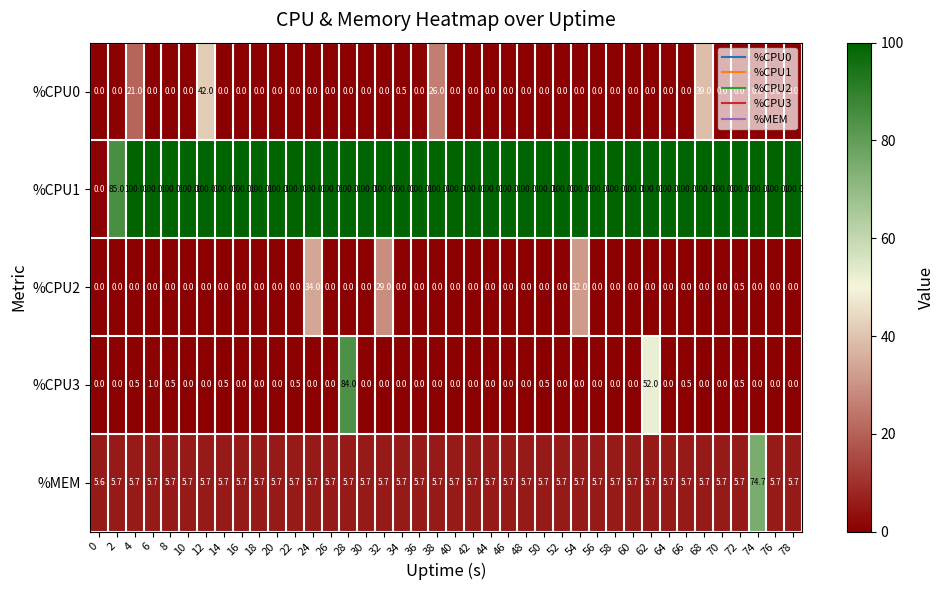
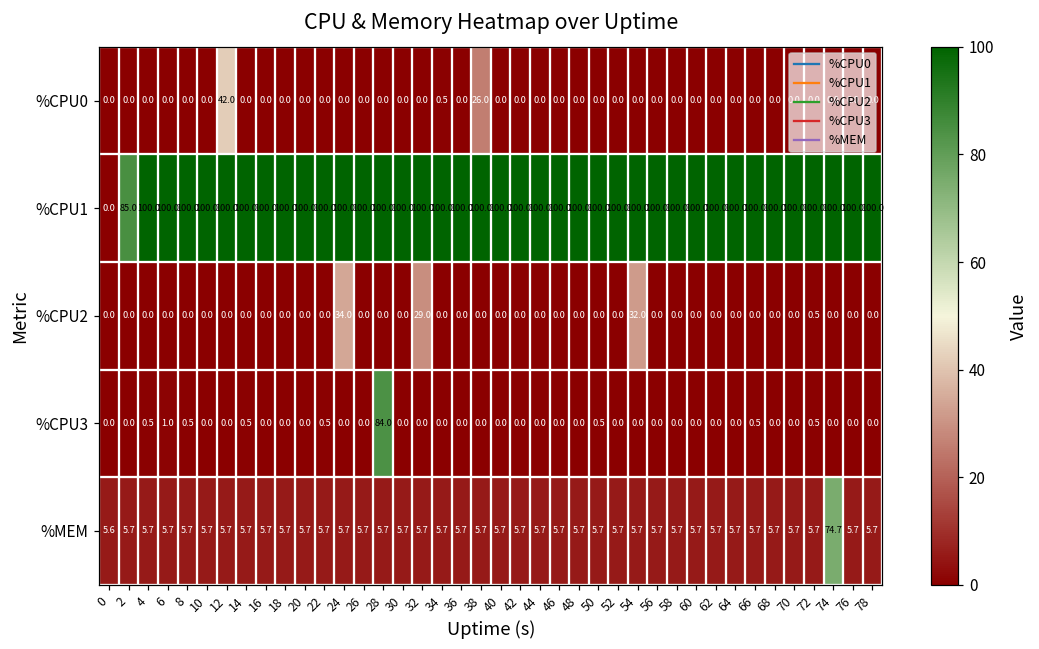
  {
    "%CPU0": {
      "0": 0.0,
      "2": 0.0,
-     "4": 21.0,
+     "4": 0.0,
      "6": 0.0,
      "8": 0.0,
      "10": 0.0,
      "12": 42.0,
      "14": 0.0,
      "16": 0.0,
      "18": 0.0,
      "20": 0.0,
      "22": 0.0,
      "24": 0.0,
      "26": 0.0,
      "28": 0.0,
      "30": 0.0,
      "32": 0.0,
      "34": 0.5,
      "36": 0.0,
      "38": 26.0,
      "40": 0.0,
      "42": 0.0,
      "44": 0.0,
      "46": 0.0,
      "48": 0.0,
      "50": 0.0,
      "52": 0.0,
      "54": 0.0,
      "56": 0.0,
      "58": 0.0,
      "60": 0.0,
      "62": 0.0,
      "64": 0.0,
      "66": 0.0,
-     "68": 39.0
+     "68": 0.0
    },
    "%CPU1": {
      "0": 0.0,
      "2": 85.0,
      "4": 100.0,
      "6": 100.0,
      "8": 100.0,
      "10": 100.0,
      "12": 100.0,
      "14": 100.0,
      "16": 100.0,
      "18": 100.0,
      "20": 100.0,
      "22": 100.0,
      "24": 100.0,
      "26": 100.0,
      "28": 100.0,
      "30": 100.0,
      "32": 100.0,
      "34": 100.0,
      "36": 100.0,
      "38": 100.0,
      "40": 100.0,
      "42": 100.0,
      "44": 100.0,
      "46": 100.0,
      "48": 100.0,
      "50": 100.0,
      "52": 100.0,
      "54": 100.0,
      "56": 100.0,
      "58": 100.0,
      "60": 100.0,
      "62": 100.0,
      "64": 100.0,
      "66": 100.0,
      "68": 100.0,
      "70": 100.0,
      "72": 100.0,
      "74": 100.0,
      "76": 100.0,
      "78": 100.0
    },
    "%CPU2": {
      "0": 0.0,
      "2": 0.0,
      "4": 0.0,
      "6": 0.0,
      "8": 0.0,
      "10": 0.0,
      "12": 0.0,
      "14": 0.0,
      "16": 0.0,
      "18": 0.0,
      "20": 0.0,
      "22": 0.0,
      "24": 34.0,
      "26": 0.0,
      "28": 0.0,
      "30": 0.0,
      "32": 29.0,
      "34": 0.0,
      "36": 0.0,
      "38": 0.0,
      "40": 0.0,
      "42": 0.0,
      "44": 0.0,
      "46": 0.0,
      "48": 0.0,
      "50": 0.0,
      "52": 0.0,
      "54": 32.0,
      "56": 0.0,
      "58": 0.0,
      "60": 0.0,
      "62": 0.0,
      "64": 0.0,
      "66": 0.0,
      "68": 0.0,
      "70": 0.0,
      "72": 0.5,
      "74": 0.0,
      "76": 0.0,
      "78": 0.0
    },
    "%CPU3": {
      "0": 0.0,
      "2": 0.0,
      "4": 0.5,
      "6": 1.0,
      "8": 0.5,
      "10": 0.0,
      "12": 0.0,
      "14": 0.5,
      "16": 0.0,
      "18": 0.0,
      "20": 0.0,
      "22": 0.5,
      "24": 0.0,
      "26": 0.0,
      "28": 84.0,
      "30": 0.0,
      "32": 0.0,
      "34": 0.0,
      "36": 0.0,
      "38": 0.0,
      "40": 0.0,
      "42": 0.0,
      "44": 0.0,
      "46": 0.0,
      "48": 0.0,
      "50": 0.5,
      "52": 0.0,
      "54": 0.0,
      "56": 0.0,
      "58": 0.0,
      "60": 0.0,
-     "62": 52.0,
+     "62": 0.0,
      "64": 0.0,
      "66": 0.5,
      "68": 0.0,
      "70": 0.0,
      "72": 0.5,
      "74": 0.0,
      "76": 0.0,
      "78": 0.0
    },
    "%MEM": {
      "0": 5.6,
      "2": 5.7,
      "4": 5.7,
      "6": 5.7,
      "8": 5.7,
      "10": 5.7,
      "12": 5.7,
      "14": 5.7,
      "16": 5.7,
      "18": 5.7,
      "20": 5.7,
      "22": 5.7,
      "24": 5.7,
      "26": 5.7,
      "28": 5.7,
      "30": 5.7,
      "32": 5.7,
      "34": 5.7,
      "36": 5.7,
      "38": 5.7,
      "40": 5.7,
      "42": 5.7,
      "44": 5.7,
      "46": 5.7,
      "48": 5.7,
      "50": 5.7,
      "52": 5.7,
      "54": 5.7,
      "56": 5.7,
      "58": 5.7,
      "60": 5.7,
      "62": 5.7,
      "64": 5.7,
      "66": 5.7,
      "68": 5.7,
      "70": 5.7,
      "72": 5.7,
      "74": 74.7,
      "76": 5.7,
      "78": 5.7
    }
  }
